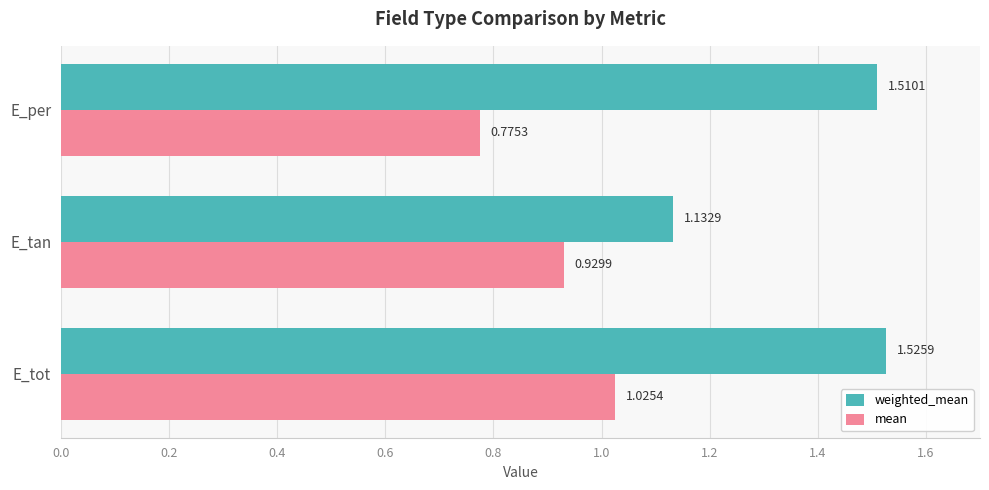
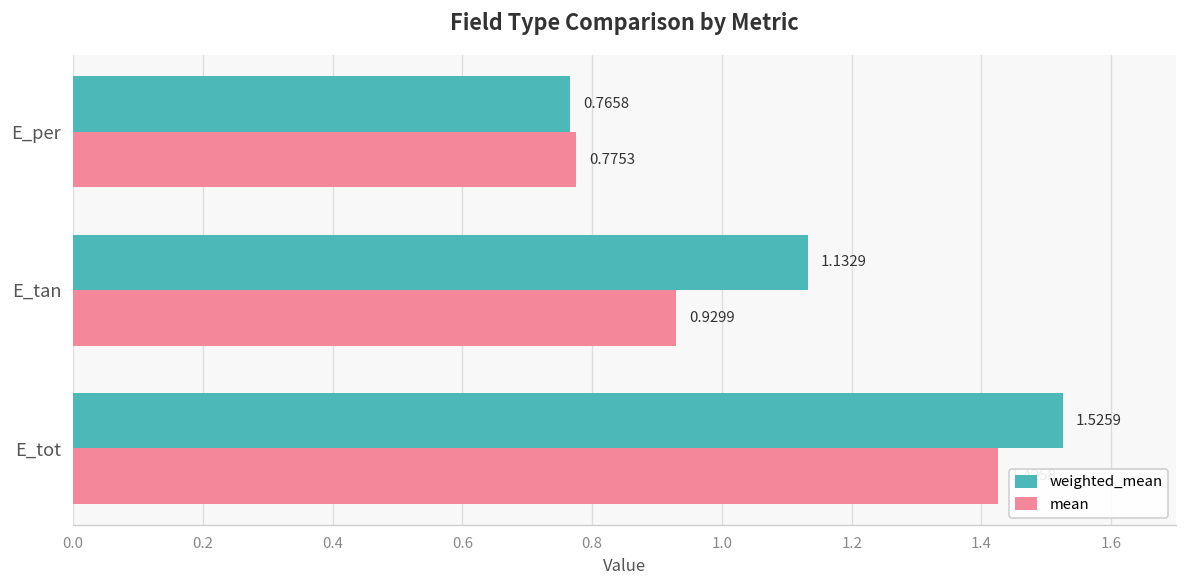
  {
    "weighted_mean": {
-     "E_per": 1.5101,
+     "E_per": 0.7658,
      "E_tan": 1.1329,
      "E_tot": 1.5259
    },
    "mean": {
-     "E_tot": 1.03
+     "E_tot": 1.43
    }
  }
